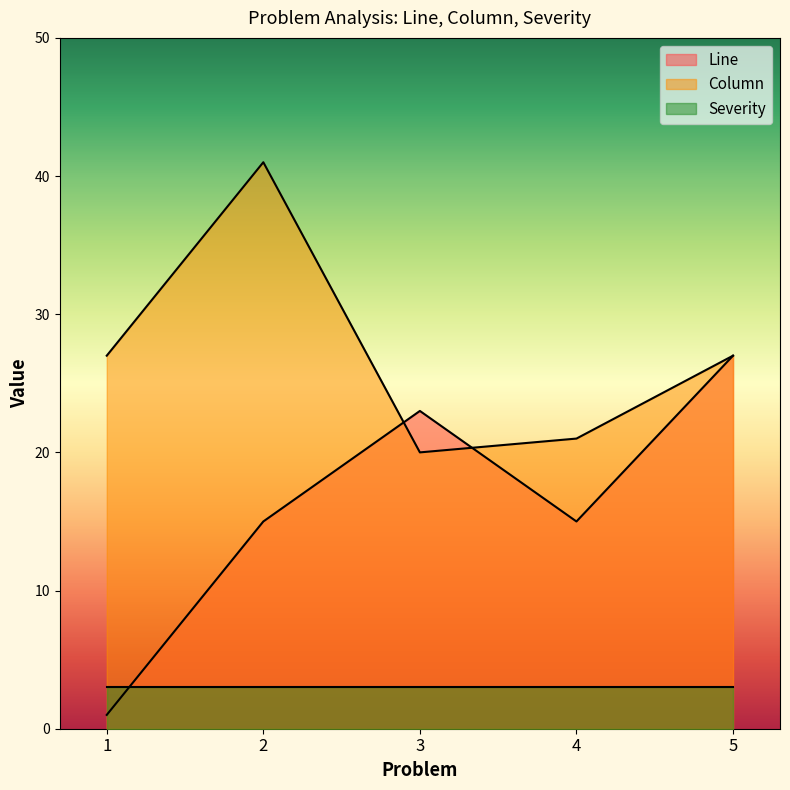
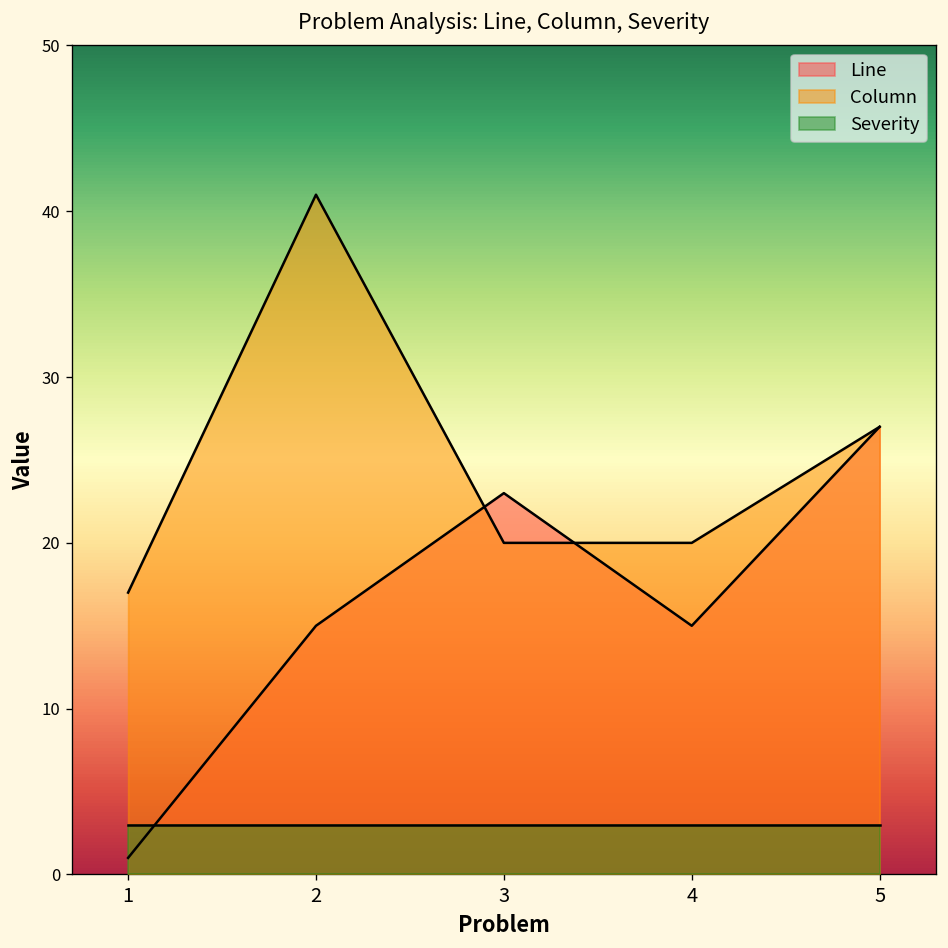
  {
    "Line": {
      "1": 1,
      "2": 15,
      "3": 23,
      "4": 15
    },
    "Column": {
-     "1": 27,
+     "1": 17,
      "2": 41,
      "3": 20,
-     "4": 21
+     "4": 20
    },
    "Severity": {
      "1": 3,
      "2": 3,
      "3": 3,
      "4": 3,
      "5": 3
    }
  }
